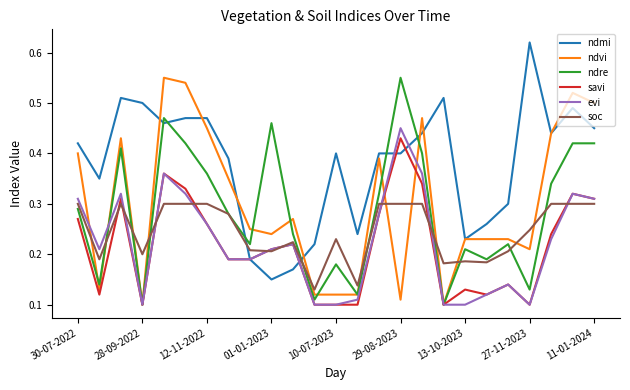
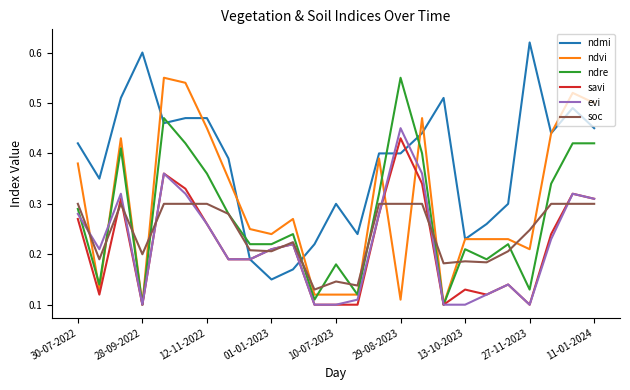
  {
    "ndmi": {
      "30-07-2022": 0.42,
-     "28-09-2022": 0.5,
+     "28-09-2022": 0.6,
      "12-11-2022": 0.47,
      "01-01-2023": 0.15,
-     "10-07-2023": 0.4,
+     "10-07-2023": 0.3,
      "29-08-2023": 0.4,
      "27-11-2023": 0.62,
      "11-01-2024": 0.45
    },
    "ndvi": {
-     "30-07-2022": 0.40,
+     "30-07-2022": 0.38,
      "12-11-2022": 0.45,
      "01-01-2023": 0.24,
      "10-07-2023": 0.12,
      "29-08-2023": 0.11,
      "27-11-2023": 0.21
    },
    "ndre": {
      "30-07-2022": 0.29,
      "12-11-2022": 0.36,
-     "01-01-2023": 0.46,
+     "01-01-2023": 0.22,
      "10-07-2023": 0.18,
      "29-08-2023": 0.55,
      "13-10-2023": 0.21,
      "27-11-2023": 0.13,
      "11-01-2024": 0.42
    },
    "savi": {
      "30-07-2022": 0.27,
      "29-08-2023": 0.43,
      "13-10-2023": 0.13
    },
    "evi": {
-     "30-07-2022": 0.31,
+     "30-07-2022": 0.28,
      "29-08-2023": 0.45,
      "13-10-2023": 0.10
    },
    "soc": {
      "30-07-2022": 0.30,
      "28-09-2022": 0.20,
      "12-11-2022": 0.30,
-     "10-07-2023": 0.23,
+     "10-07-2023": 0.15,
      "29-08-2023": 0.30,
      "13-10-2023": 0.19,
      "27-11-2023": 0.25,
      "11-01-2024": 0.30
    }
  }
